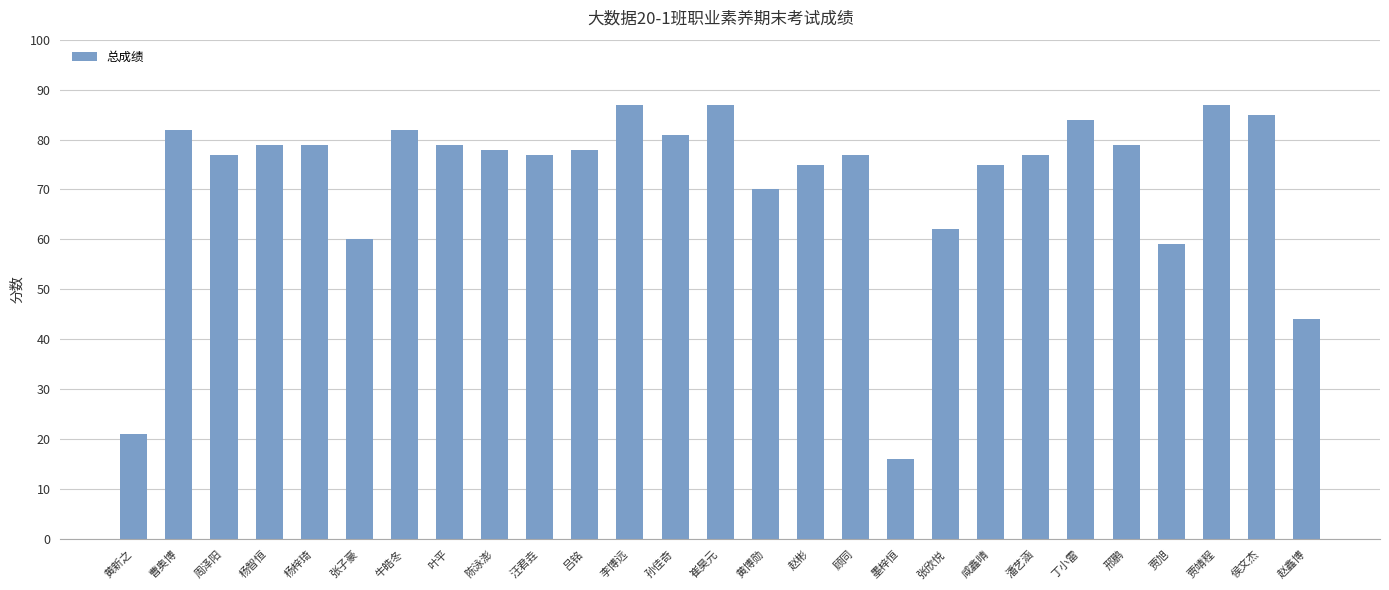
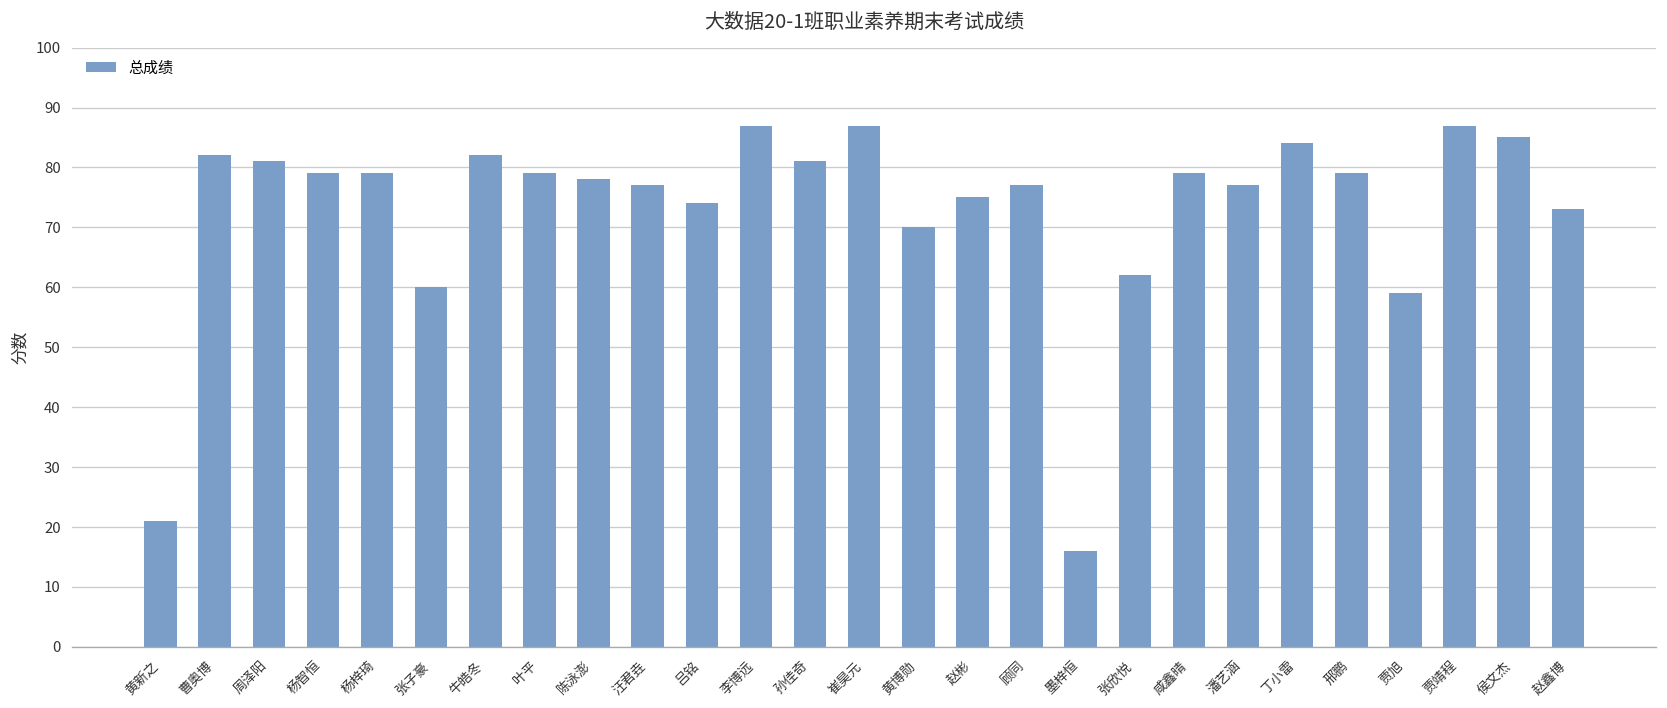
  {
    "黄新之": 21,
    "曹奥博": 82,
-   "周泽阳": 77,
+   "周泽阳": 81,
    "杨智恒": 79,
    "杨梓琦": 79,
    "张子豪": 60,
    "牛皓冬": 82,
    "叶平": 79,
    "陈泳澎": 78,
    "汪君垚": 77,
-   "吕铭": 78,
+   "吕铭": 74,
    "李博远": 87,
    "孙佳奇": 81,
    "崔昊元": 87,
    "黄博勋": 70,
    "赵彬": 75,
    "顾同": 77,
    "墨梓恒": 16,
    "张欣悦": 62,
-   "咸鑫晴": 75,
+   "咸鑫晴": 79,
    "潘艺涵": 77,
    "丁小雷": 84,
    "邢鹏": 79,
    "贾旭": 59,
    "贾靖程": 87,
    "侯文杰": 85,
-   "赵鑫博": 44
+   "赵鑫博": 73
  }
